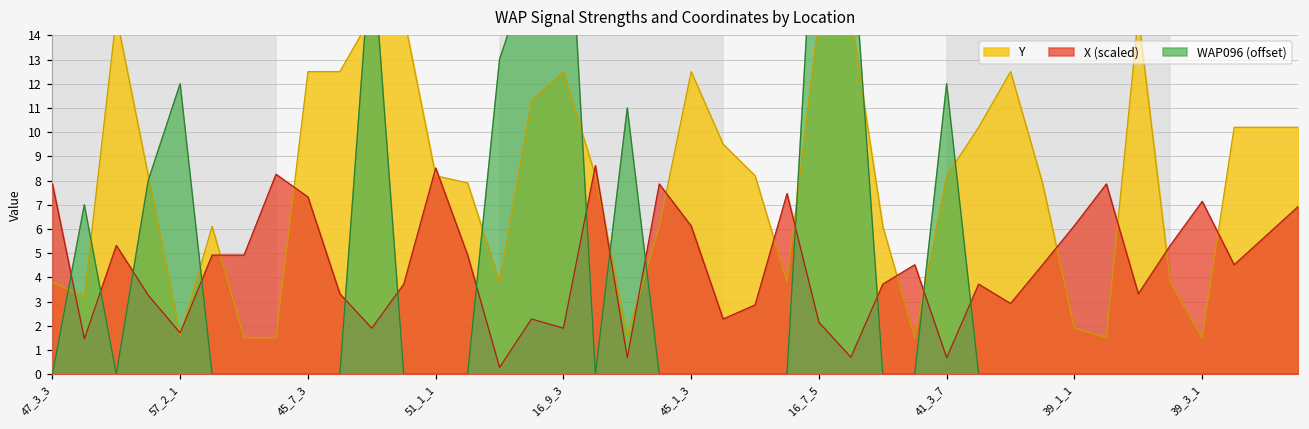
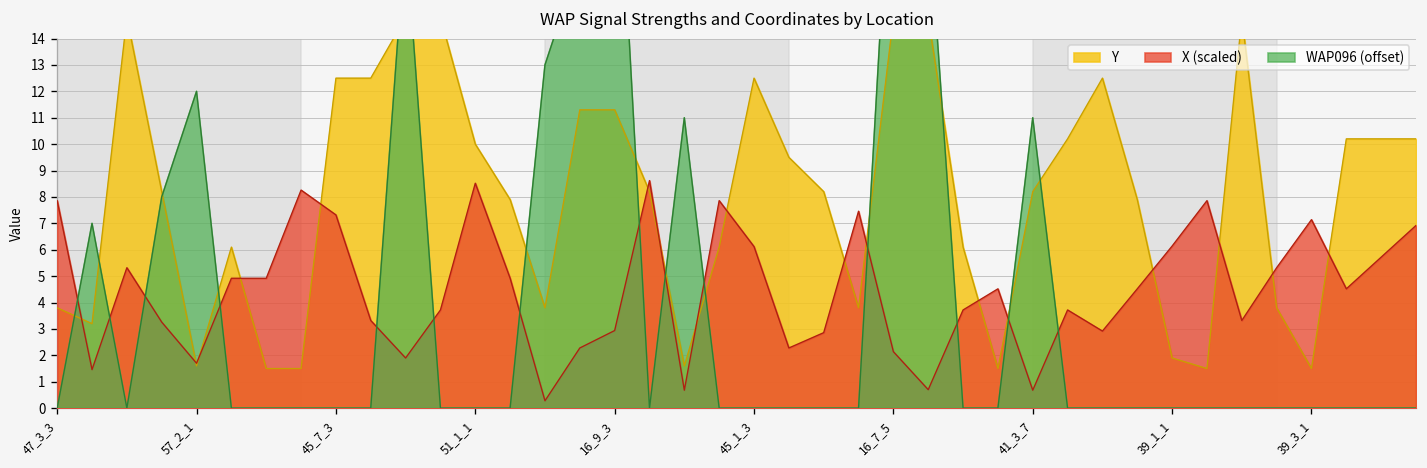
  {
    "Y": {
      "47_3_3": 3.8,
      "45_7_3": 12.5,
-     "51_1_1": 8.2,
-     "16_9_3": 12.5,
+     "51_1_1": 10.0,
+     "16_9_3": 11.3,
      "45_1_3": 12.5,
      "41_3_7": 8.2,
      "39_1_1": 1.9,
      "39_3_1": 1.5
    },
    "X (scaled)": {
      "47_3_3": 7.9,
      "45_7_3": 7.3,
      "51_1_1": 8.5,
-     "16_9_3": 1.9,
+     "16_9_3": 2.9,
      "45_1_3": 6.1,
      "16_7_5": 2.1,
      "41_3_7": 0.7,
      "39_1_1": 6.1,
      "39_3_1": 7.1
    },
    "WAP096 (offset)": {
      "47_3_3": 0.0,
      "57_2_1": 12.0,
      "45_7_3": 0.0,
      "51_1_1": 0.0,
      "45_1_3": 0.0,
-     "41_3_7": 12.0,
+     "41_3_7": 11.0,
      "39_1_1": 0.0,
      "39_3_1": 0.0
    }
  }
